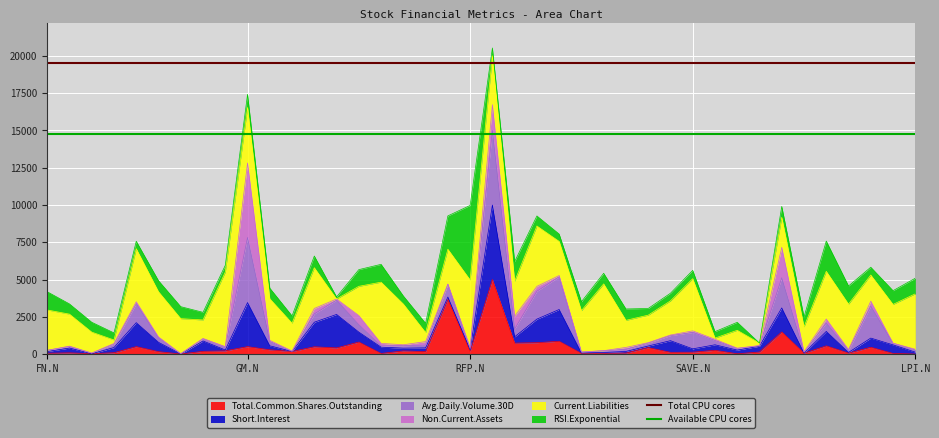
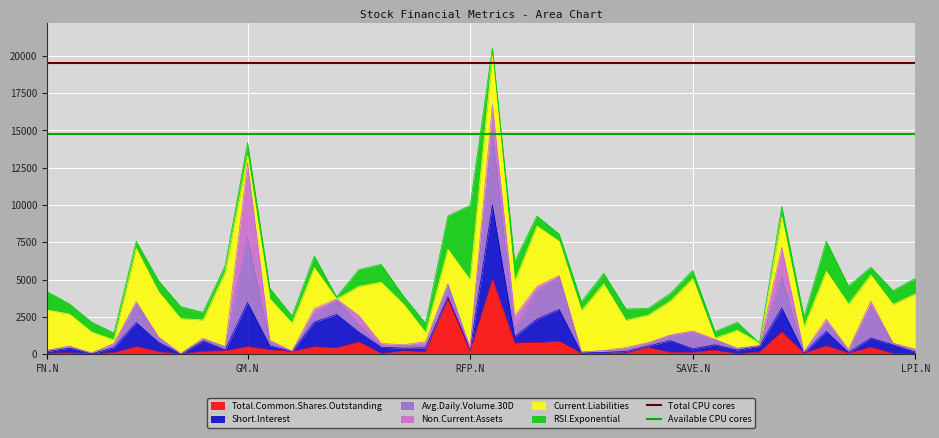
  {
    "Total.Common.Shares.Outstanding": {
      "GM.N": 500,
      "SAVE.N": 100
    },
    "Short.Interest": {
      "GM.N": 3000,
      "SAVE.N": 200
    },
    "Current.Liabilities": {
      "FN.N": 2700,
-     "GM.N": 3700,
+     "GM.N": 500,
      "RFP.N": 4500,
      "SAVE.N": 3500,
      "LPI.N": 3700
    },
    "RSI.Exponential": {
      "FN.N": 1200,
      "GM.N": 900,
      "RFP.N": 5000,
      "SAVE.N": 600,
      "LPI.N": 1000
    }
  }
